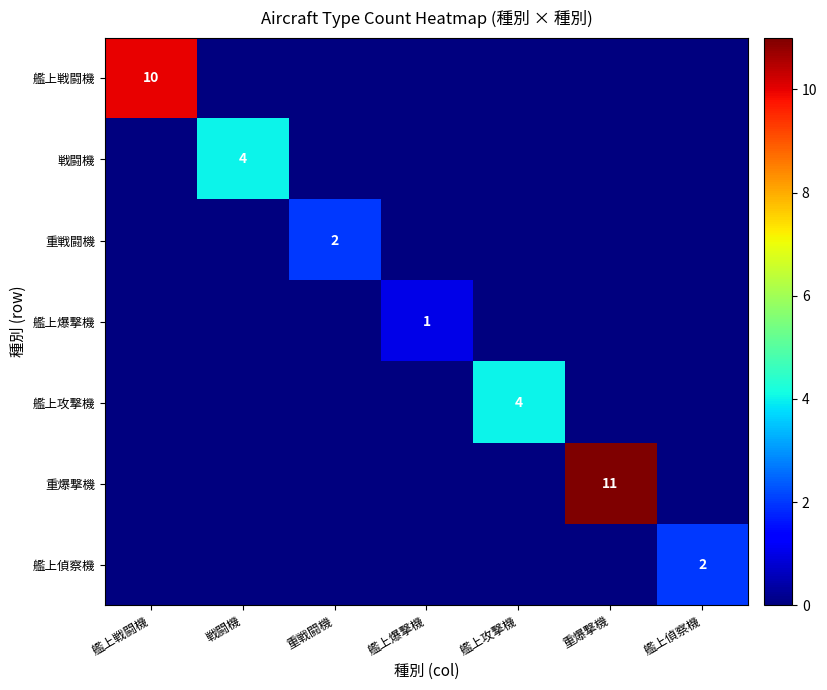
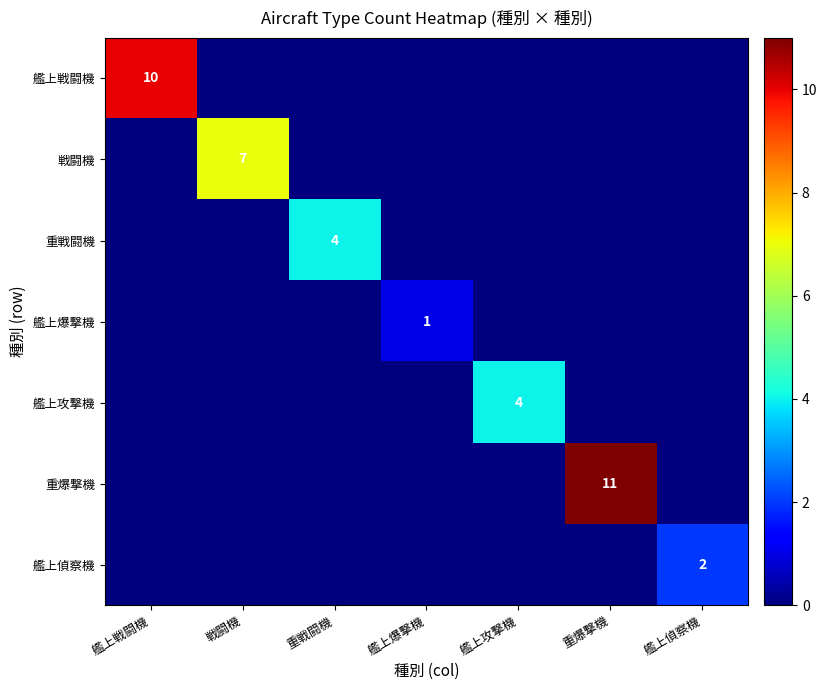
  {
    "艦上戦闘機": {
      "艦上戦闘機": 10
    },
    "戦闘機": {
-     "戦闘機": 4
+     "戦闘機": 7
    },
    "重戦闘機": {
-     "重戦闘機": 2
+     "重戦闘機": 4
    },
    "艦上爆撃機": {
      "艦上爆撃機": 1
    },
    "艦上攻撃機": {
      "艦上攻撃機": 4
    },
    "重爆撃機": {
      "重爆撃機": 11
    },
    "艦上偵察機": {
      "艦上偵察機": 2
    }
  }
